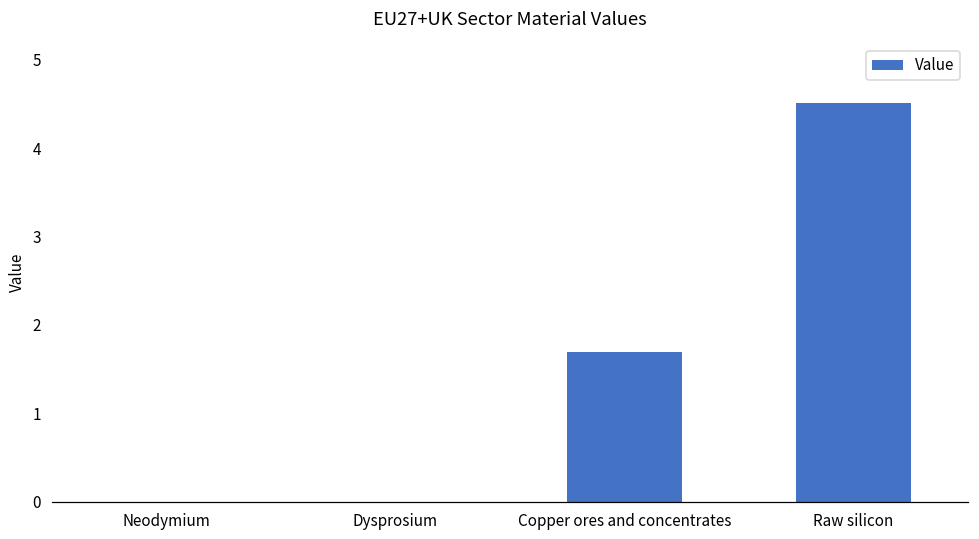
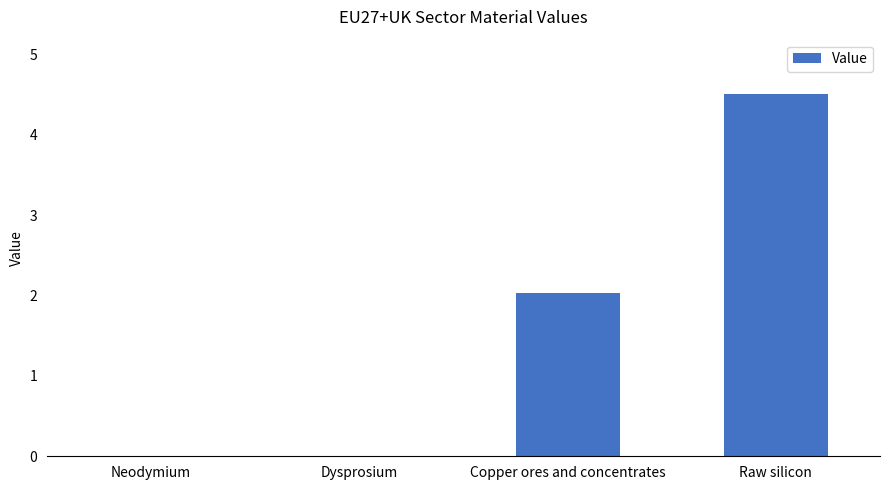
  {
-   "Copper ores and concentrates": 1.7,
+   "Copper ores and concentrates": 2.0,
    "Raw silicon": 4.5
  }
